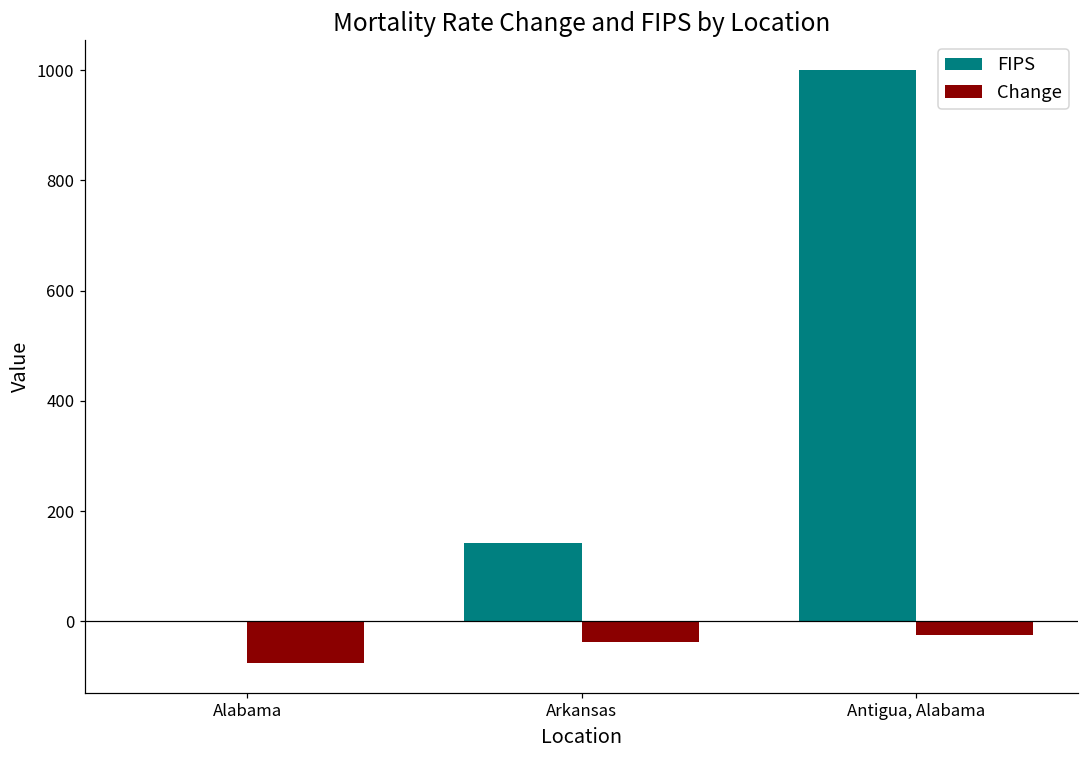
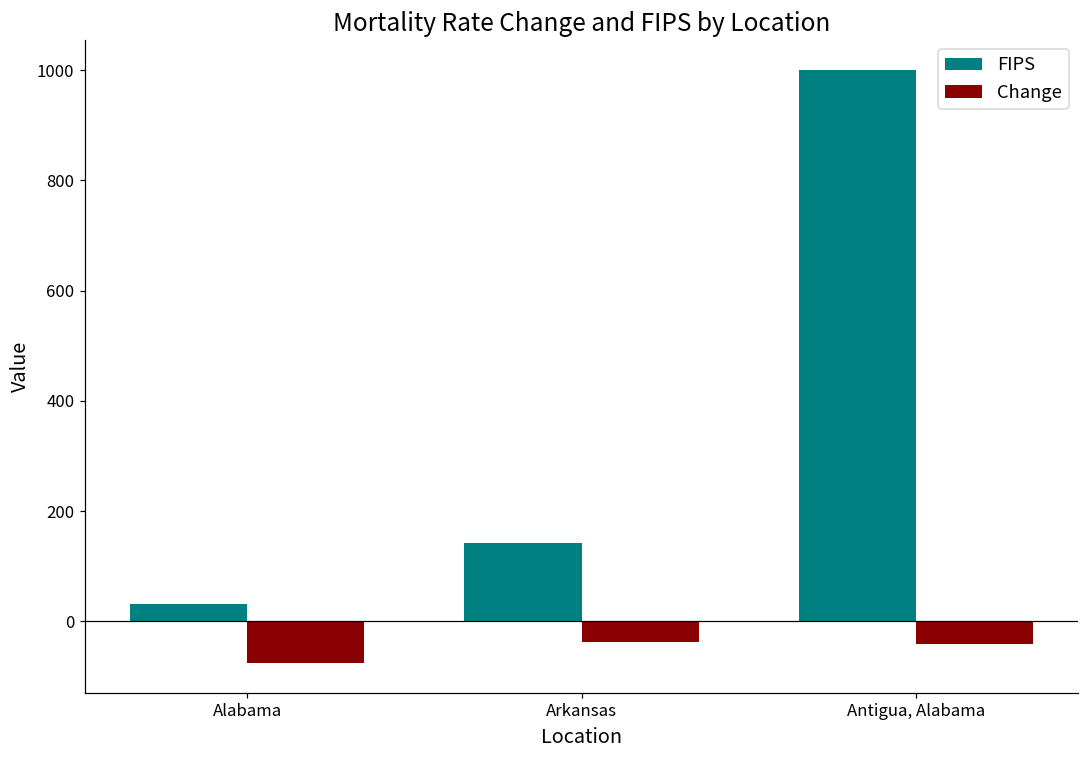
  {
    "FIPS": {
-     "Alabama": 0,
+     "Alabama": 30,
      "Arkansas": 140,
      "Antigua, Alabama": 1000
    },
    "Change": {
      "Alabama": -80,
      "Arkansas": -40,
-     "Antigua, Alabama": -30
+     "Antigua, Alabama": -40
    }
  }
